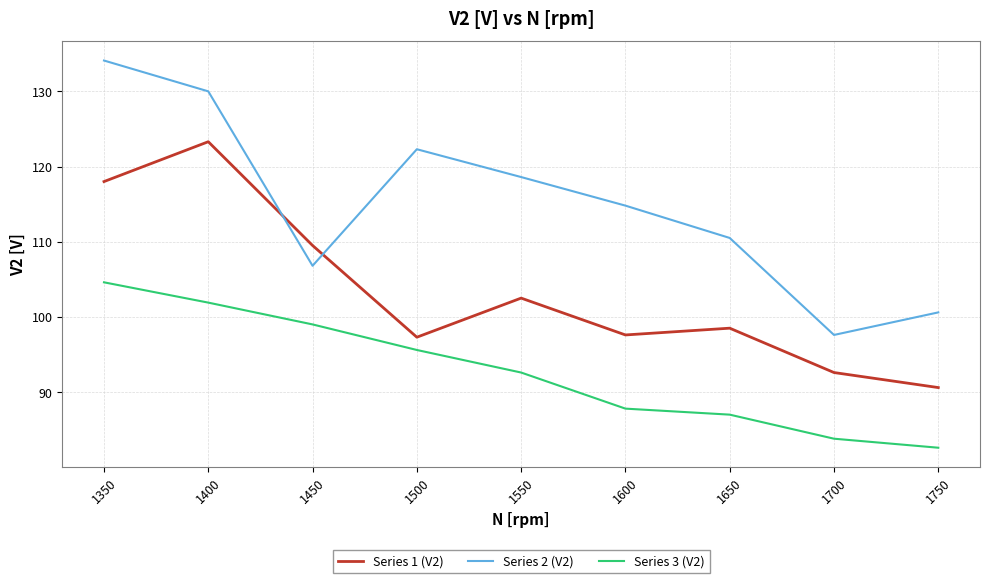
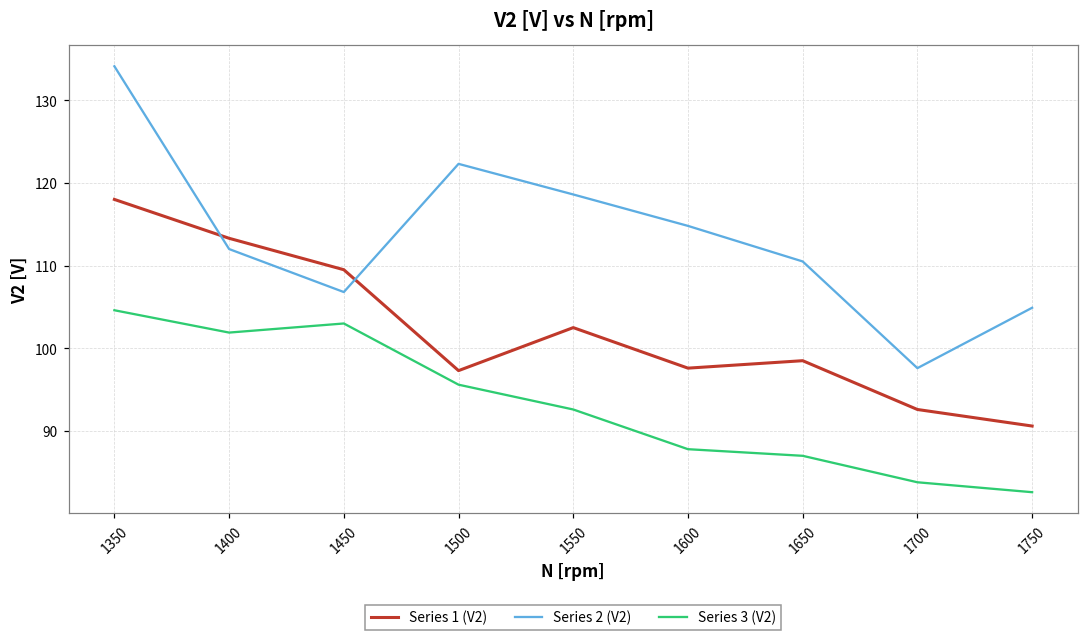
  {
    "Series 1 (V2)": {
      "1350": 118,
-     "1400": 123,
+     "1400": 113,
      "1450": 110,
      "1500": 97,
      "1550": 103,
      "1600": 98,
      "1650": 99,
      "1700": 93,
      "1750": 91
    },
    "Series 2 (V2)": {
      "1350": 134,
-     "1400": 130,
+     "1400": 112,
      "1450": 107,
      "1500": 122,
      "1550": 119,
      "1600": 115,
      "1650": 111,
      "1700": 98,
-     "1750": 101
+     "1750": 105
    },
    "Series 3 (V2)": {
      "1350": 105,
      "1400": 102,
-     "1450": 99,
+     "1450": 103,
      "1500": 96,
      "1550": 93,
      "1600": 88,
      "1650": 87,
      "1700": 84,
      "1750": 83
    }
  }
